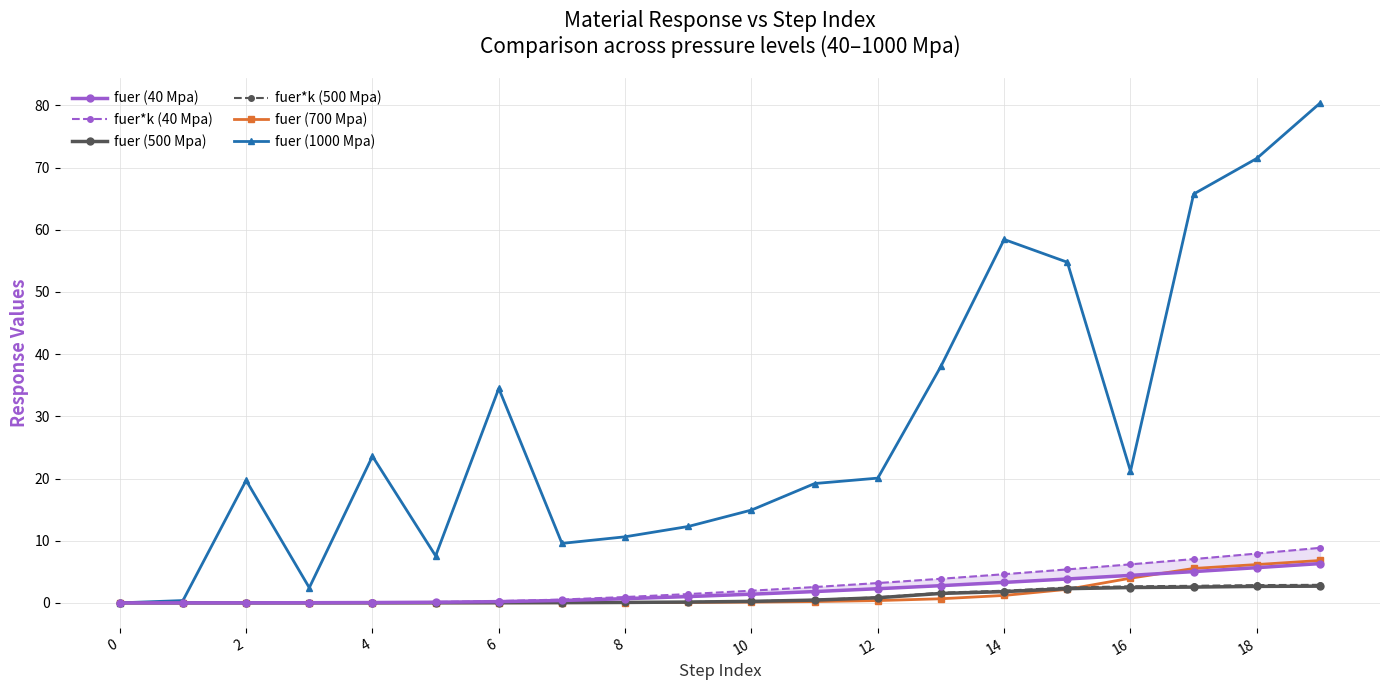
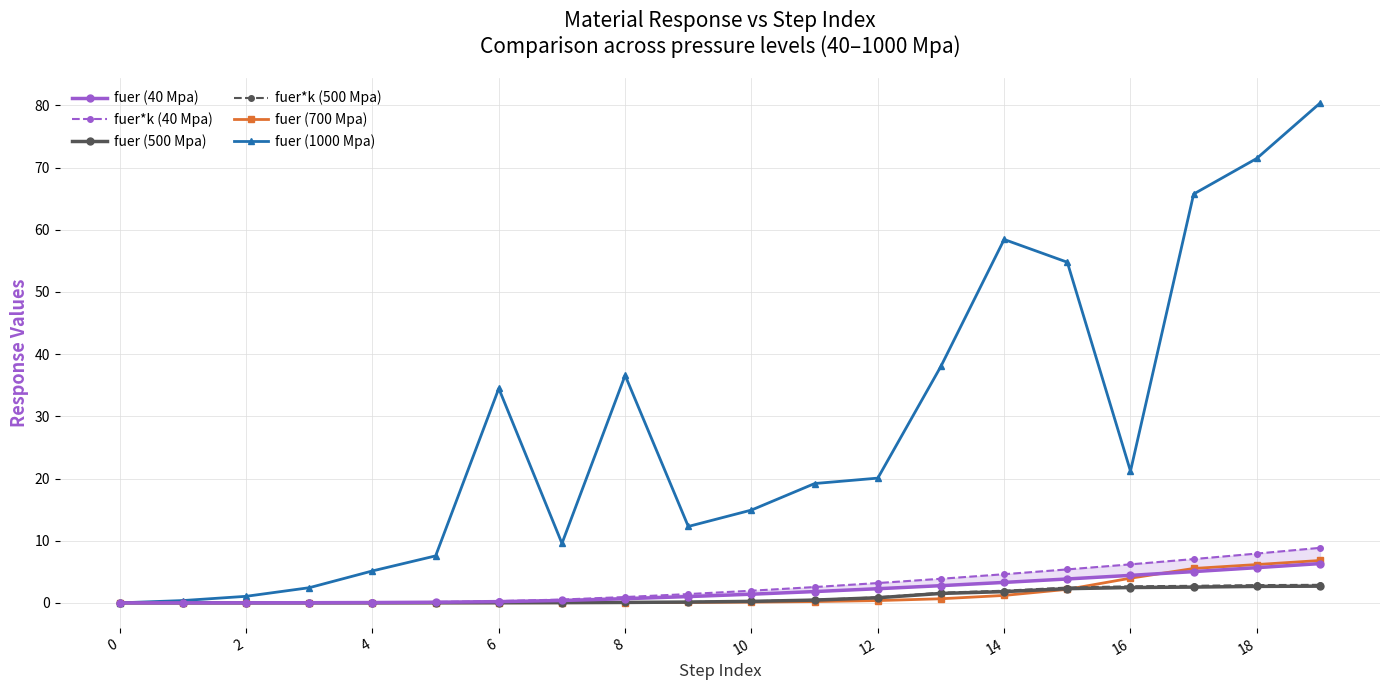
  {
    "fuer (700 Mpa)": {
      "12": 0,
      "14": 1,
      "16": 4,
      "18": 6
    },
    "fuer (1000 Mpa)": {
-     "2": 20,
-     "4": 24,
+     "2": 1,
+     "4": 5,
      "6": 34,
-     "8": 11,
+     "8": 37,
      "10": 15,
      "12": 20,
      "14": 58,
      "16": 21,
      "18": 71
    }
  }
